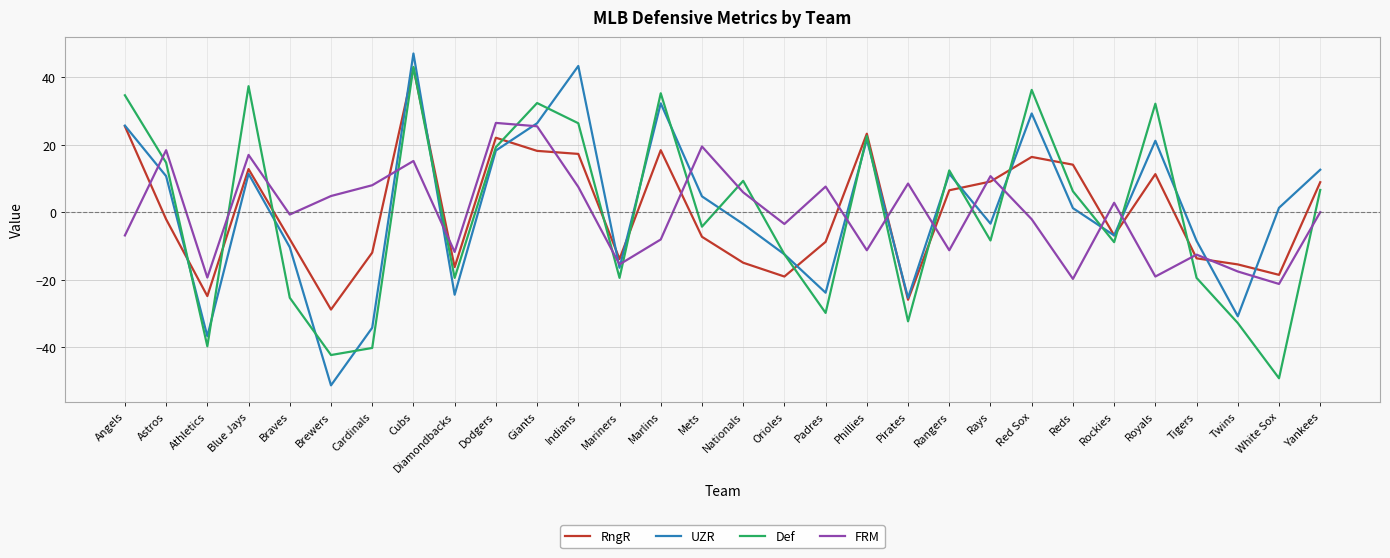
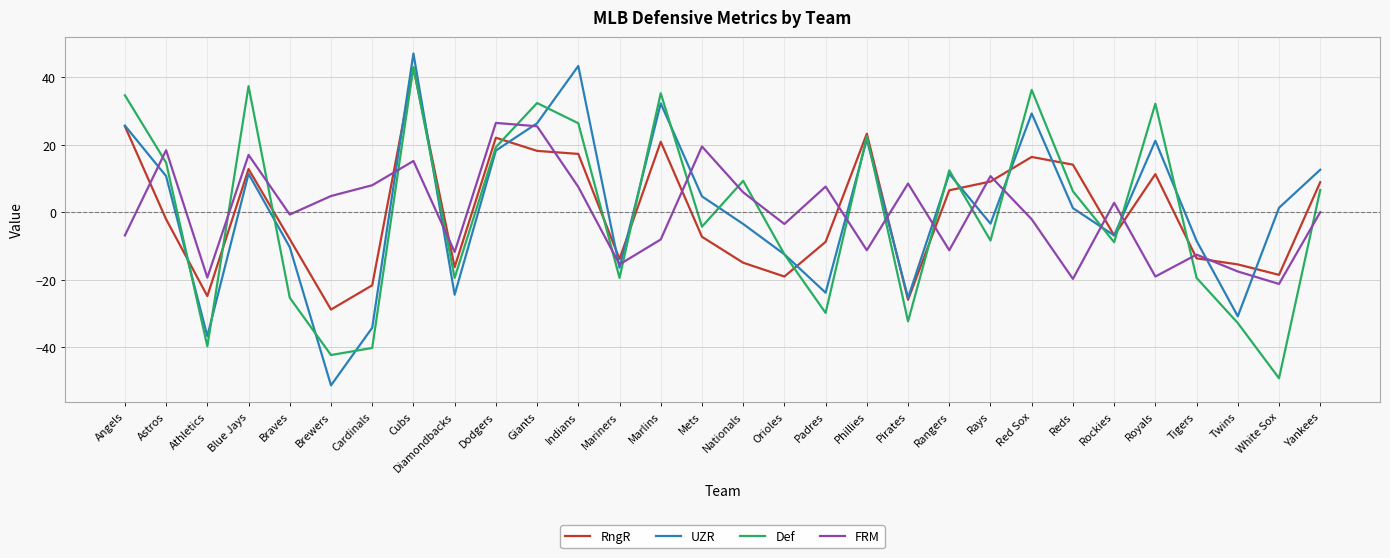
  {
    "RngR": {
      "Astros": -2,
      "Athletics": -25,
      "Blue Jays": 13,
      "Braves": -8,
      "Brewers": -29,
-     "Cardinals": -12,
+     "Cardinals": -22,
      "Diamondbacks": -16,
      "Dodgers": 22,
      "Giants": 18,
      "Indians": 17,
      "Mariners": -14,
-     "Marlins": 18,
+     "Marlins": 21,
      "Mets": -7,
      "Nationals": -15,
      "Orioles": -19,
      "Padres": -9,
      "Rangers": 7,
      "Rays": 9,
      "Red Sox": 16,
      "Reds": 14,
      "Royals": 11,
      "Tigers": -14,
      "Twins": -16,
      "White Sox": -19,
      "Yankees": 9
    },
    "UZR": {
      "Astros": 11,
      "Athletics": -37,
      "Blue Jays": 11,
      "Braves": -10,
      "Brewers": -51,
      "Cardinals": -34,
      "Cubs": 47,
      "Diamondbacks": -25,
      "Dodgers": 18,
      "Giants": 26,
      "Indians": 43,
      "Mariners": -17,
      "Marlins": 32,
      "Mets": 5,
      "Nationals": -4,
      "Padres": -24,
      "Phillies": 22,
      "Rangers": 11,
      "Rays": -3,
      "Red Sox": 29,
      "Reds": 1,
      "Royals": 21,
      "Tigers": -9,
      "Twins": -31,
      "White Sox": 1,
      "Yankees": 13
    },
    "Def": {
      "Angels": 35,
      "Astros": 15,
      "Athletics": -40,
      "Blue Jays": 37,
      "Braves": -25,
      "Brewers": -42,
      "Cardinals": -40,
      "Diamondbacks": -20,
      "Dodgers": 19,
      "Giants": 32,
      "Indians": 26,
      "Mariners": -20,
      "Marlins": 35,
      "Mets": -4,
      "Nationals": 9,
      "Padres": -30,
      "Pirates": -32,
      "Rangers": 12,
      "Rays": -8,
      "Red Sox": 36,
      "Reds": 6,
      "Rockies": -9,
      "Royals": 32,
      "Tigers": -20,
      "Twins": -33,
      "White Sox": -49,
      "Yankees": 7
    },
    "FRM": {
      "Angels": -7,
      "Astros": 18,
      "Athletics": -19,
      "Blue Jays": 17,
      "Braves": -1,
      "Brewers": 5,
      "Cardinals": 8,
      "Cubs": 15,
      "Diamondbacks": -12,
      "Dodgers": 27,
      "Giants": 26,
      "Indians": 8,
      "Mariners": -16,
      "Marlins": -8,
      "Mets": 20,
      "Nationals": 6,
      "Orioles": -4,
      "Padres": 8,
      "Phillies": -11,
      "Pirates": 9,
      "Rangers": -11,
      "Rays": 11,
      "Red Sox": -2,
      "Reds": -20,
      "Rockies": 3,
      "Royals": -19,
      "Tigers": -13,
      "Twins": -18,
      "White Sox": -21,
      "Yankees": 0
    }
  }
